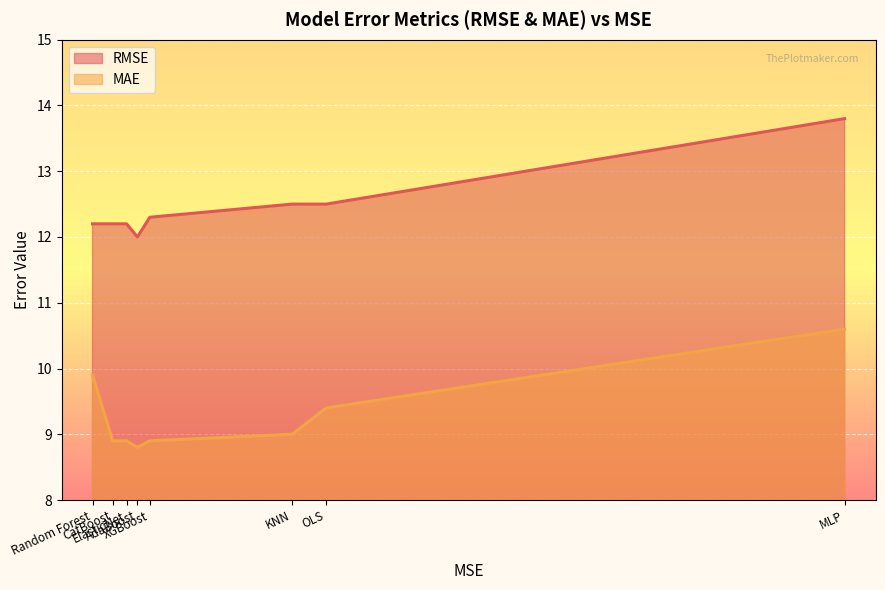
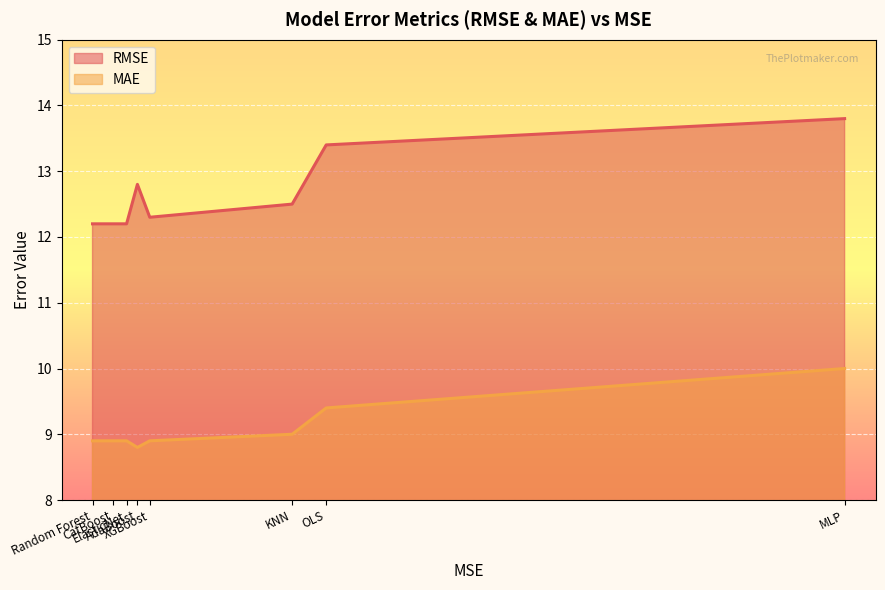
  {
    "RMSE": {
      "Random Forest": 12.2,
      "CatBoost": 12.2,
      "ElasticNet": 12.2,
-     "AdaBoost": 12.0,
+     "AdaBoost": 12.8,
      "XGBoost": 12.3,
      "KNN": 12.5,
-     "OLS": 12.5,
+     "OLS": 13.4,
      "MLP": 13.8
    },
    "MAE": {
-     "Random Forest": 9.9,
+     "Random Forest": 8.9,
      "CatBoost": 8.9,
      "ElasticNet": 8.9,
      "AdaBoost": 8.8,
      "XGBoost": 8.9,
      "KNN": 9.0,
      "OLS": 9.4,
-     "MLP": 10.6
+     "MLP": 10.0
    }
  }
